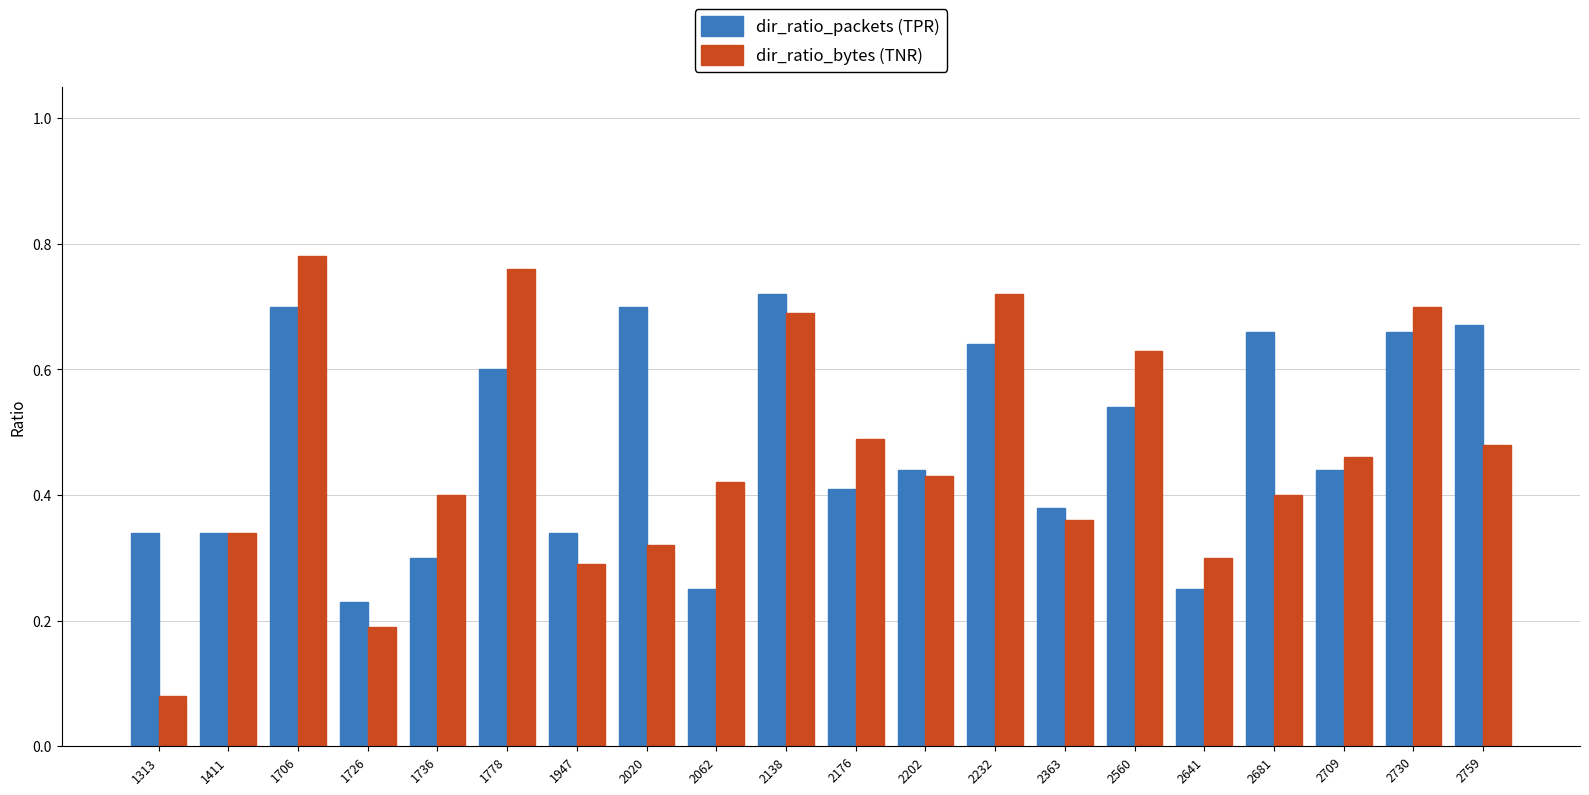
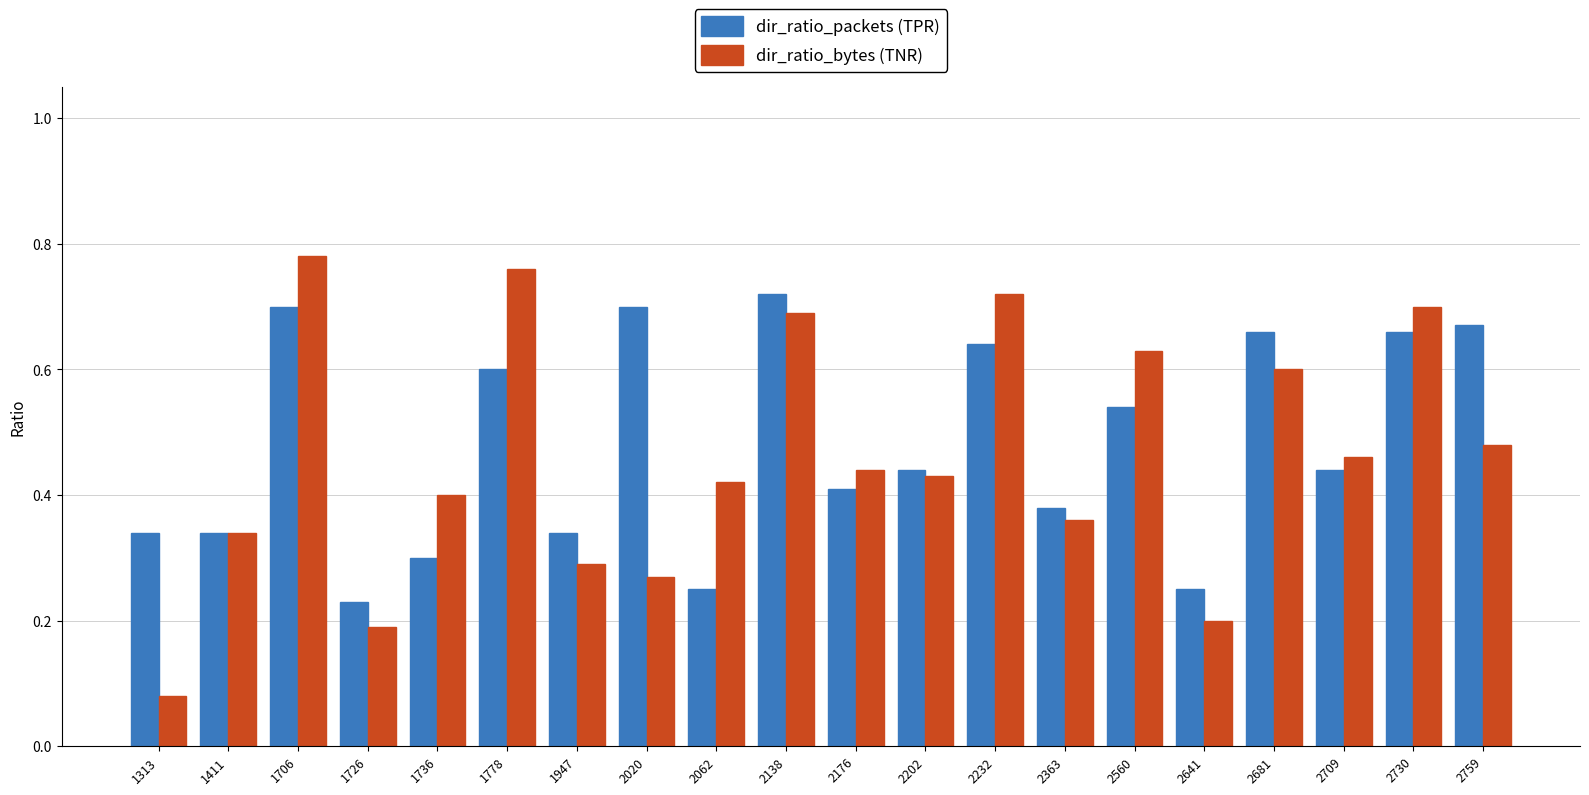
  {
    "dir_ratio_packets (TPR)": {
      "1313": 0.34,
      "1411": 0.34,
      "1706": 0.70,
      "1726": 0.23,
      "1736": 0.30,
      "1778": 0.60,
      "1947": 0.34,
      "2020": 0.70,
      "2062": 0.25,
      "2138": 0.72,
      "2176": 0.41,
      "2202": 0.44,
      "2232": 0.64,
      "2363": 0.38,
      "2560": 0.54,
      "2641": 0.25,
      "2681": 0.66,
      "2709": 0.44,
      "2730": 0.66,
      "2759": 0.67
    },
    "dir_ratio_bytes (TNR)": {
      "1313": 0.08,
      "1411": 0.34,
      "1706": 0.78,
      "1726": 0.19,
      "1736": 0.40,
      "1778": 0.76,
      "1947": 0.29,
-     "2020": 0.32,
+     "2020": 0.27,
      "2062": 0.42,
      "2138": 0.69,
-     "2176": 0.49,
+     "2176": 0.44,
      "2202": 0.43,
      "2232": 0.72,
      "2363": 0.36,
      "2560": 0.63,
-     "2641": 0.3,
-     "2681": 0.4,
+     "2641": 0.2,
+     "2681": 0.6,
      "2709": 0.46,
      "2730": 0.70,
      "2759": 0.48
    }
  }
